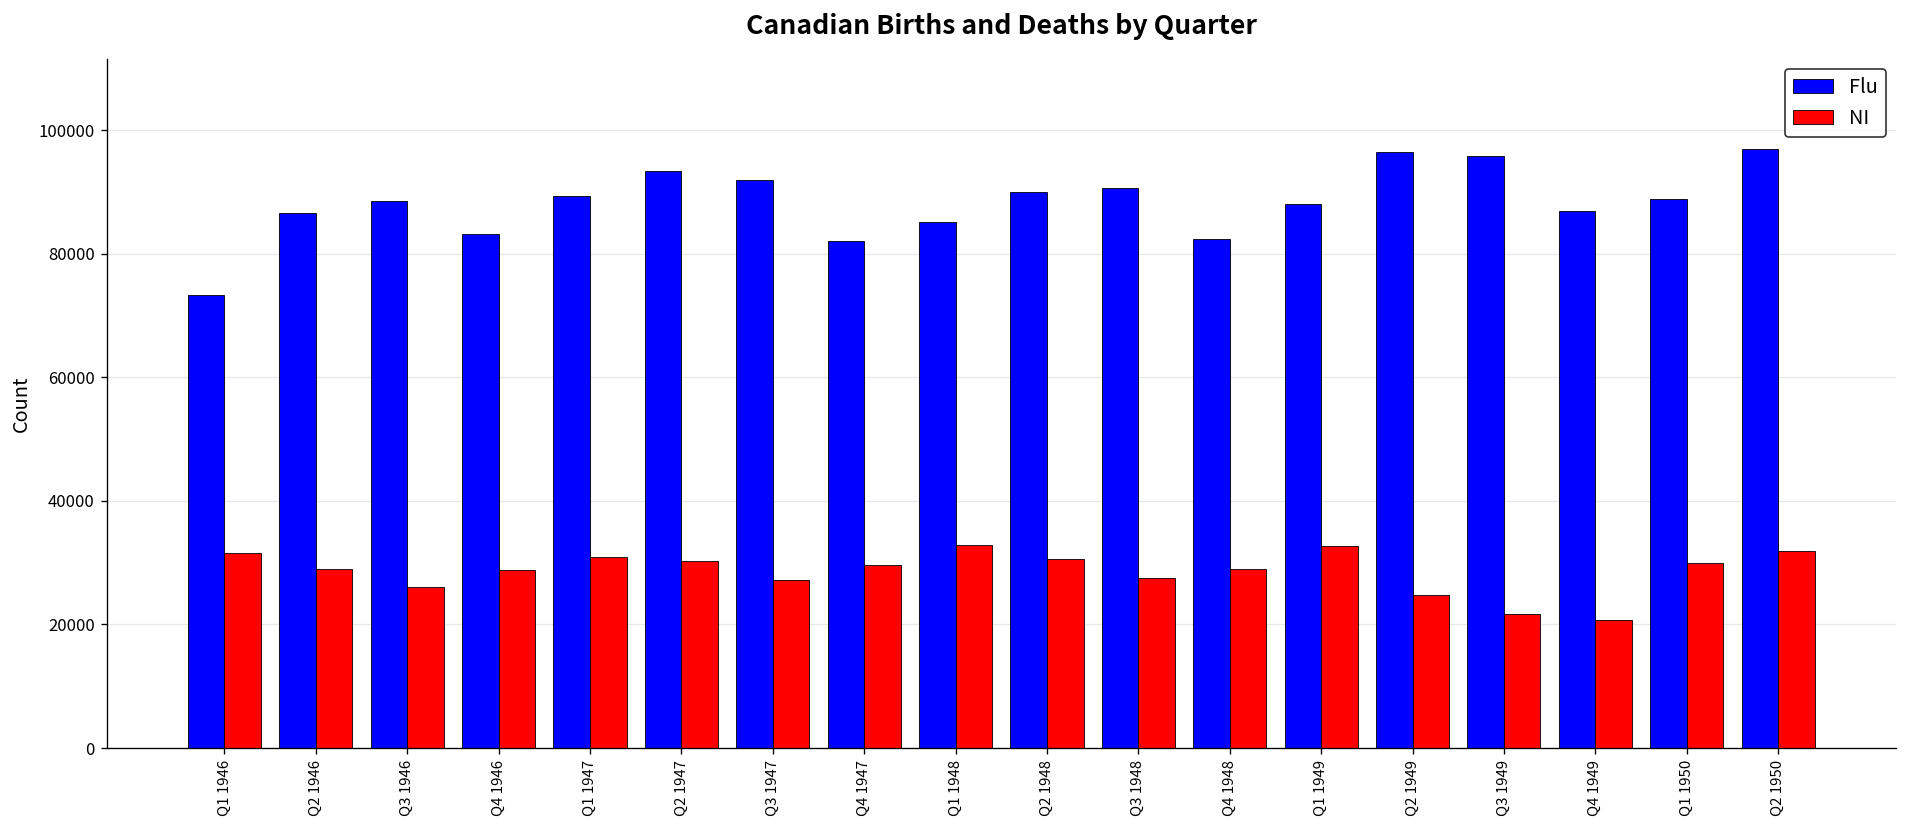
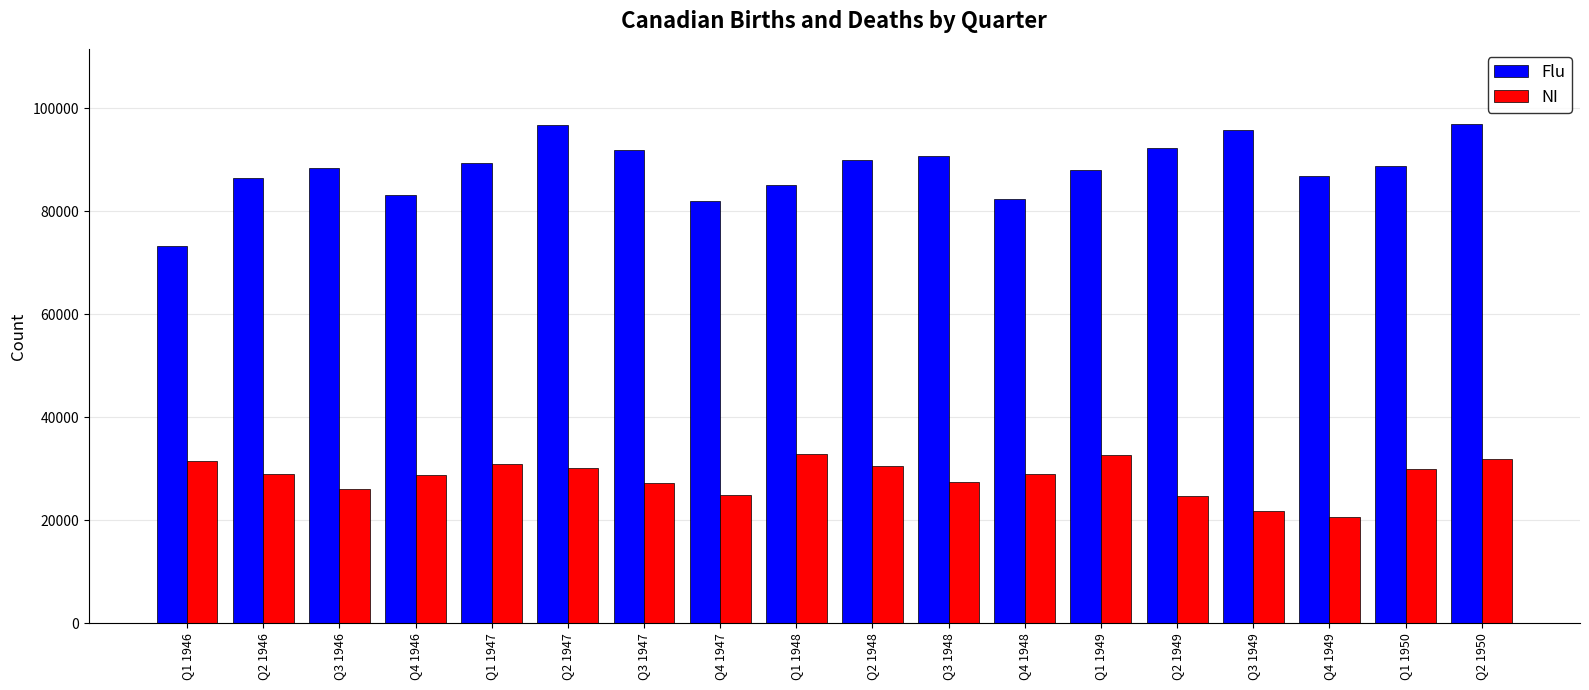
  {
    "Flu": {
      "Q1 1946": 73000,
      "Q2 1946": 87000,
      "Q3 1946": 88000,
      "Q4 1946": 83000,
      "Q1 1947": 89000,
-     "Q2 1947": 93000,
+     "Q2 1947": 97000,
      "Q3 1947": 92000,
      "Q4 1947": 82000,
      "Q1 1948": 85000,
      "Q2 1948": 90000,
      "Q3 1948": 91000,
      "Q4 1948": 82000,
      "Q1 1949": 88000,
-     "Q2 1949": 96000,
+     "Q2 1949": 92000,
      "Q3 1949": 96000,
      "Q4 1949": 87000,
      "Q1 1950": 89000,
      "Q2 1950": 97000
    },
    "NI": {
      "Q1 1946": 32000,
      "Q2 1946": 29000,
      "Q3 1946": 26000,
      "Q4 1946": 29000,
      "Q1 1947": 31000,
      "Q2 1947": 30000,
      "Q3 1947": 27000,
-     "Q4 1947": 30000,
+     "Q4 1947": 25000,
      "Q1 1948": 33000,
      "Q2 1948": 31000,
      "Q3 1948": 28000,
      "Q4 1948": 29000,
      "Q1 1949": 33000,
      "Q2 1949": 25000,
      "Q3 1949": 22000,
      "Q4 1949": 21000,
      "Q1 1950": 30000,
      "Q2 1950": 32000
    }
  }
